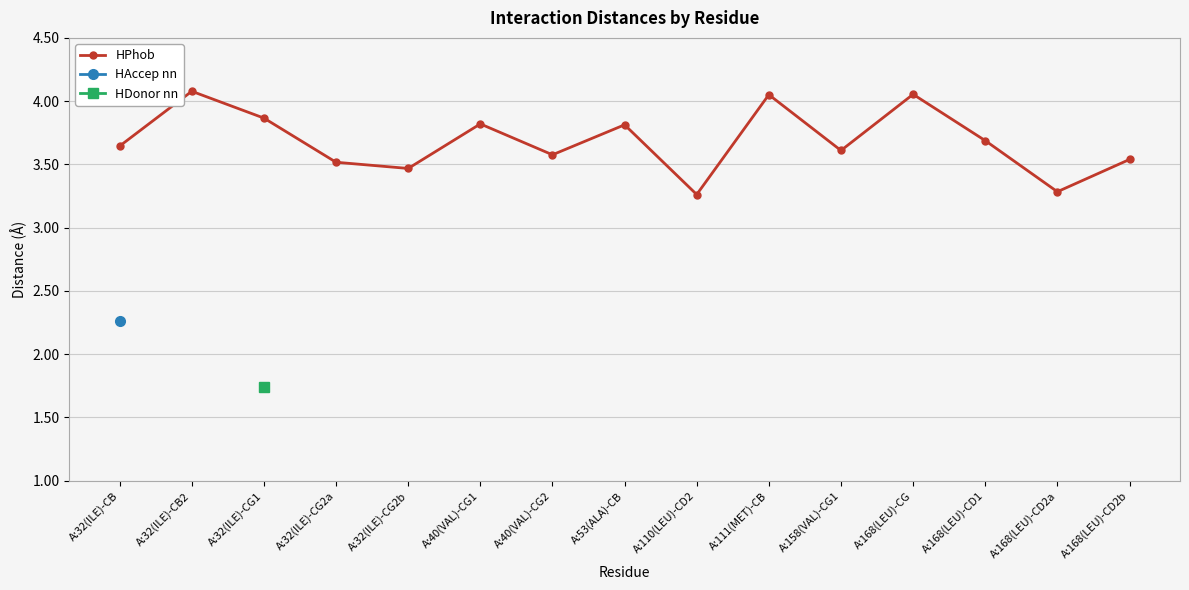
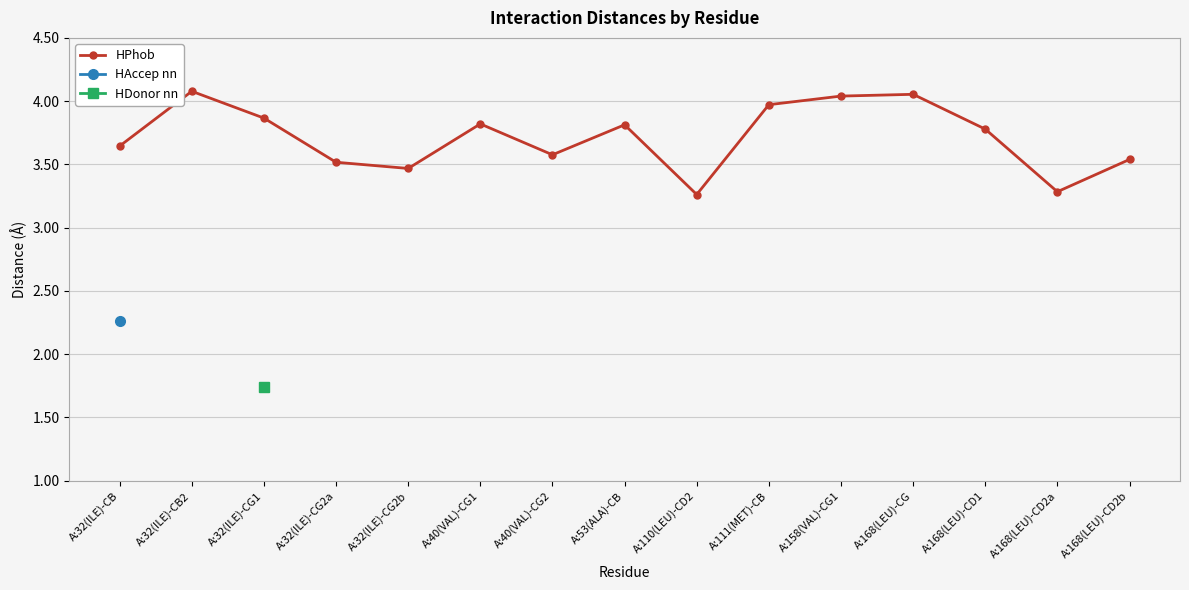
  {
    "HPhob": {
      "A:32(ILE)-CB": 3.65,
      "A:32(ILE)-CB2": 4.08,
      "A:32(ILE)-CG1": 3.87,
      "A:32(ILE)-CG2a": 3.52,
      "A:32(ILE)-CG2b": 3.47,
      "A:40(VAL)-CG1": 3.82,
      "A:40(VAL)-CG2": 3.58,
      "A:53(ALA)-CB": 3.81,
      "A:110(LEU)-CD2": 3.26,
-     "A:111(MET)-CB": 4.05,
-     "A:158(VAL)-CG1": 3.61,
+     "A:111(MET)-CB": 3.97,
+     "A:158(VAL)-CG1": 4.04,
      "A:168(LEU)-CG": 4.05,
-     "A:168(LEU)-CD1": 3.69,
+     "A:168(LEU)-CD1": 3.78,
      "A:168(LEU)-CD2a": 3.28,
      "A:168(LEU)-CD2b": 3.54
    },
    "HAccep nn": {
      "A:32(ILE)-CB": 2.27
    },
    "HDonor nn": {
      "A:32(ILE)-CG1": 1.74
    }
  }
